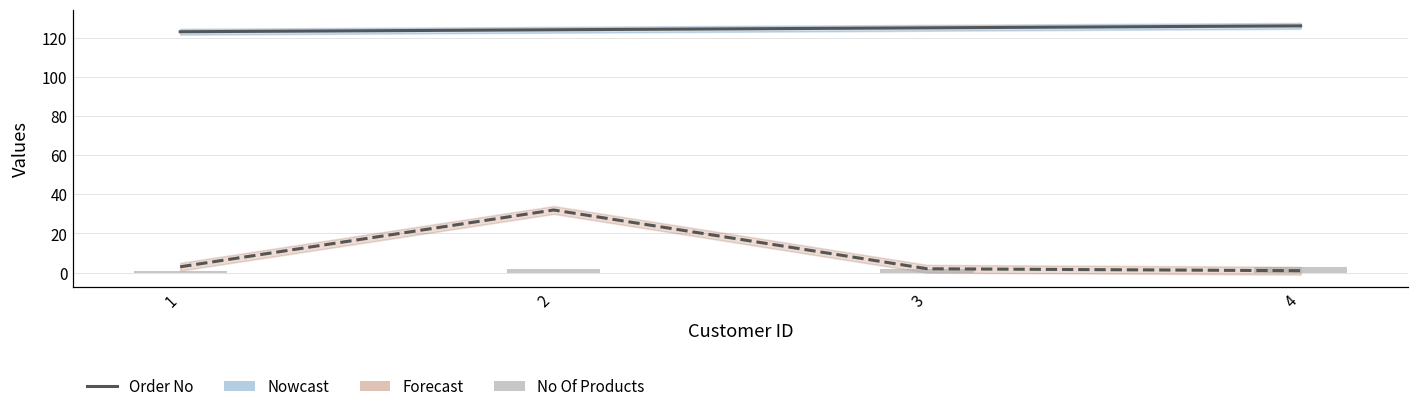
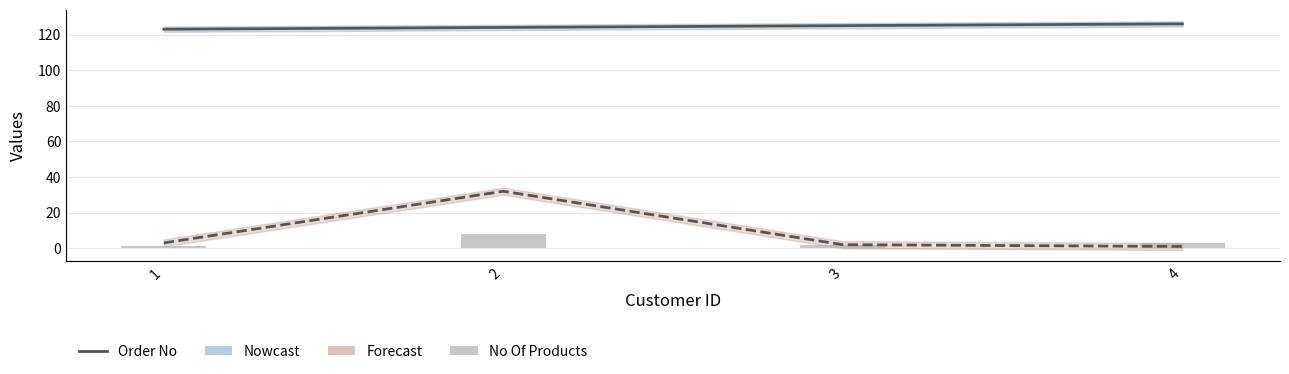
  {
    "No Of Products": {
-     "2": 2,
+     "2": 8,
      "3": 2,
      "4": 3
    }
  }
